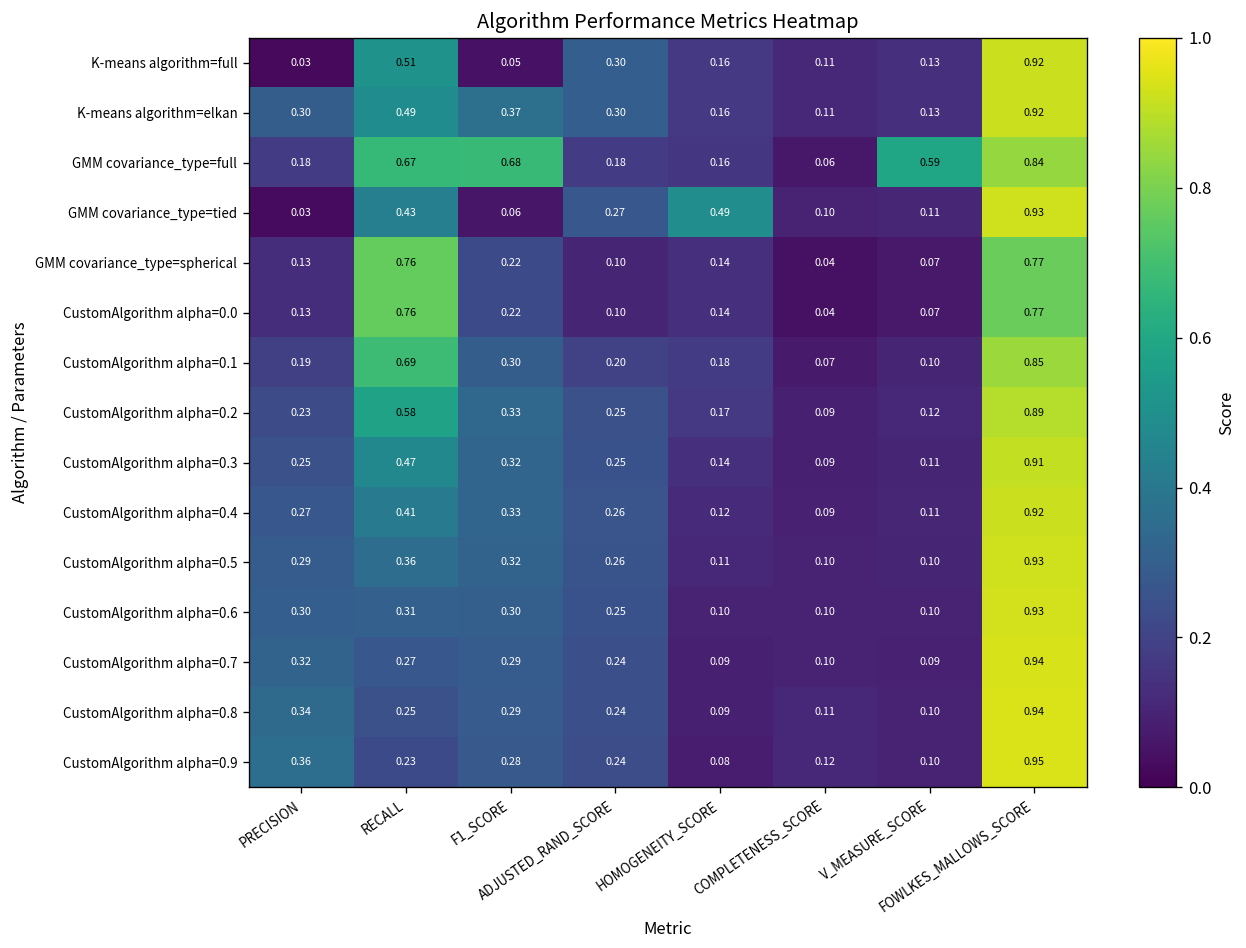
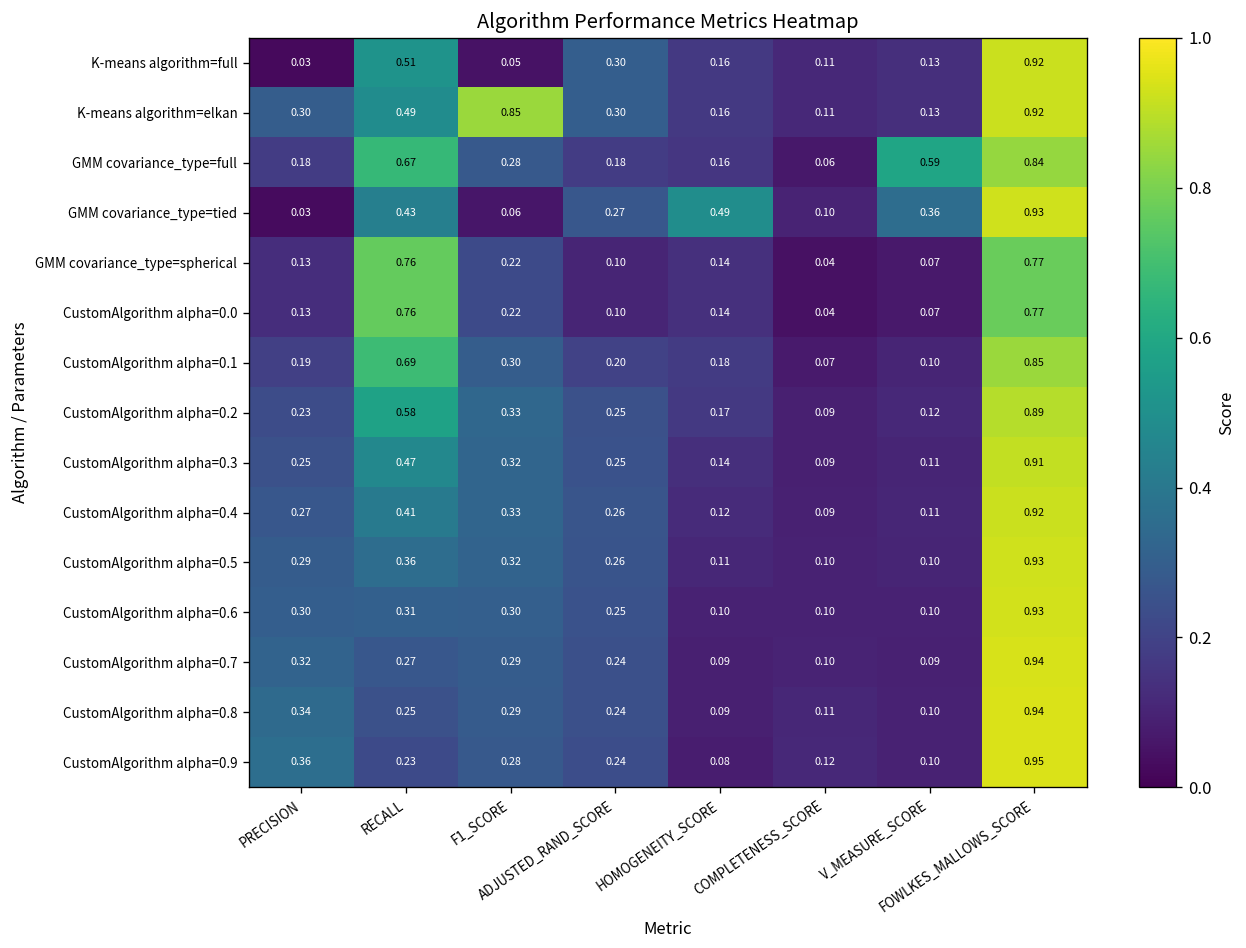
  {
    "K-means algorithm=full": {
      "PRECISION": 0.03,
      "RECALL": 0.51,
      "F1_SCORE": 0.05,
      "ADJUSTED_RAND_SCORE": 0.30,
      "HOMOGENEITY_SCORE": 0.16,
      "COMPLETENESS_SCORE": 0.11,
      "V_MEASURE_SCORE": 0.13,
      "FOWLKES_MALLOWS_SCORE": 0.92
    },
    "K-means algorithm=elkan": {
      "PRECISION": 0.30,
      "RECALL": 0.49,
-     "F1_SCORE": 0.37,
+     "F1_SCORE": 0.85,
      "ADJUSTED_RAND_SCORE": 0.30,
      "HOMOGENEITY_SCORE": 0.16,
      "COMPLETENESS_SCORE": 0.11,
      "V_MEASURE_SCORE": 0.13,
      "FOWLKES_MALLOWS_SCORE": 0.92
    },
    "GMM covariance_type=full": {
      "PRECISION": 0.18,
      "RECALL": 0.67,
-     "F1_SCORE": 0.68,
+     "F1_SCORE": 0.28,
      "ADJUSTED_RAND_SCORE": 0.18,
      "HOMOGENEITY_SCORE": 0.16,
      "COMPLETENESS_SCORE": 0.06,
      "V_MEASURE_SCORE": 0.59,
      "FOWLKES_MALLOWS_SCORE": 0.84
    },
    "GMM covariance_type=tied": {
      "PRECISION": 0.03,
      "RECALL": 0.43,
      "F1_SCORE": 0.06,
      "ADJUSTED_RAND_SCORE": 0.27,
      "HOMOGENEITY_SCORE": 0.49,
      "COMPLETENESS_SCORE": 0.10,
-     "V_MEASURE_SCORE": 0.11,
+     "V_MEASURE_SCORE": 0.36,
      "FOWLKES_MALLOWS_SCORE": 0.93
    },
    "GMM covariance_type=spherical": {
      "PRECISION": 0.13,
      "RECALL": 0.76,
      "F1_SCORE": 0.22,
      "ADJUSTED_RAND_SCORE": 0.10,
      "HOMOGENEITY_SCORE": 0.14,
      "COMPLETENESS_SCORE": 0.04,
      "V_MEASURE_SCORE": 0.07,
      "FOWLKES_MALLOWS_SCORE": 0.77
    },
    "CustomAlgorithm alpha=0.0": {
      "PRECISION": 0.13,
      "RECALL": 0.76,
      "F1_SCORE": 0.22,
      "ADJUSTED_RAND_SCORE": 0.10,
      "HOMOGENEITY_SCORE": 0.14,
      "COMPLETENESS_SCORE": 0.04,
      "V_MEASURE_SCORE": 0.07,
      "FOWLKES_MALLOWS_SCORE": 0.77
    },
    "CustomAlgorithm alpha=0.1": {
      "PRECISION": 0.19,
      "RECALL": 0.69,
      "F1_SCORE": 0.30,
      "ADJUSTED_RAND_SCORE": 0.20,
      "HOMOGENEITY_SCORE": 0.18,
      "COMPLETENESS_SCORE": 0.07,
      "V_MEASURE_SCORE": 0.10,
      "FOWLKES_MALLOWS_SCORE": 0.85
    },
    "CustomAlgorithm alpha=0.2": {
      "PRECISION": 0.23,
      "RECALL": 0.58,
      "F1_SCORE": 0.33,
      "ADJUSTED_RAND_SCORE": 0.25,
      "HOMOGENEITY_SCORE": 0.17,
      "COMPLETENESS_SCORE": 0.09,
      "V_MEASURE_SCORE": 0.12,
      "FOWLKES_MALLOWS_SCORE": 0.89
    },
    "CustomAlgorithm alpha=0.3": {
      "PRECISION": 0.25,
      "RECALL": 0.47,
      "F1_SCORE": 0.32,
      "ADJUSTED_RAND_SCORE": 0.25,
      "HOMOGENEITY_SCORE": 0.14,
      "COMPLETENESS_SCORE": 0.09,
      "V_MEASURE_SCORE": 0.11,
      "FOWLKES_MALLOWS_SCORE": 0.91
    },
    "CustomAlgorithm alpha=0.4": {
      "PRECISION": 0.27,
      "RECALL": 0.41,
      "F1_SCORE": 0.33,
      "ADJUSTED_RAND_SCORE": 0.26,
      "HOMOGENEITY_SCORE": 0.12,
      "COMPLETENESS_SCORE": 0.09,
      "V_MEASURE_SCORE": 0.11,
      "FOWLKES_MALLOWS_SCORE": 0.92
    },
    "CustomAlgorithm alpha=0.5": {
      "PRECISION": 0.29,
      "RECALL": 0.36,
      "F1_SCORE": 0.32,
      "ADJUSTED_RAND_SCORE": 0.26,
      "HOMOGENEITY_SCORE": 0.11,
      "COMPLETENESS_SCORE": 0.10,
      "V_MEASURE_SCORE": 0.10,
      "FOWLKES_MALLOWS_SCORE": 0.93
    },
    "CustomAlgorithm alpha=0.6": {
      "PRECISION": 0.30,
      "RECALL": 0.31,
      "F1_SCORE": 0.30,
      "ADJUSTED_RAND_SCORE": 0.25,
      "HOMOGENEITY_SCORE": 0.10,
      "COMPLETENESS_SCORE": 0.10,
      "V_MEASURE_SCORE": 0.10,
      "FOWLKES_MALLOWS_SCORE": 0.93
    },
    "CustomAlgorithm alpha=0.7": {
      "PRECISION": 0.32,
      "RECALL": 0.27,
      "F1_SCORE": 0.29,
      "ADJUSTED_RAND_SCORE": 0.24,
      "HOMOGENEITY_SCORE": 0.09,
      "COMPLETENESS_SCORE": 0.10,
      "V_MEASURE_SCORE": 0.09,
      "FOWLKES_MALLOWS_SCORE": 0.94
    },
    "CustomAlgorithm alpha=0.8": {
      "PRECISION": 0.34,
      "RECALL": 0.25,
      "F1_SCORE": 0.29,
      "ADJUSTED_RAND_SCORE": 0.24,
      "HOMOGENEITY_SCORE": 0.09,
      "COMPLETENESS_SCORE": 0.11,
      "V_MEASURE_SCORE": 0.10,
      "FOWLKES_MALLOWS_SCORE": 0.94
    },
    "CustomAlgorithm alpha=0.9": {
      "PRECISION": 0.36,
      "RECALL": 0.23,
      "F1_SCORE": 0.28,
      "ADJUSTED_RAND_SCORE": 0.24,
      "HOMOGENEITY_SCORE": 0.08,
      "COMPLETENESS_SCORE": 0.12,
      "V_MEASURE_SCORE": 0.10,
      "FOWLKES_MALLOWS_SCORE": 0.95
    }
  }
